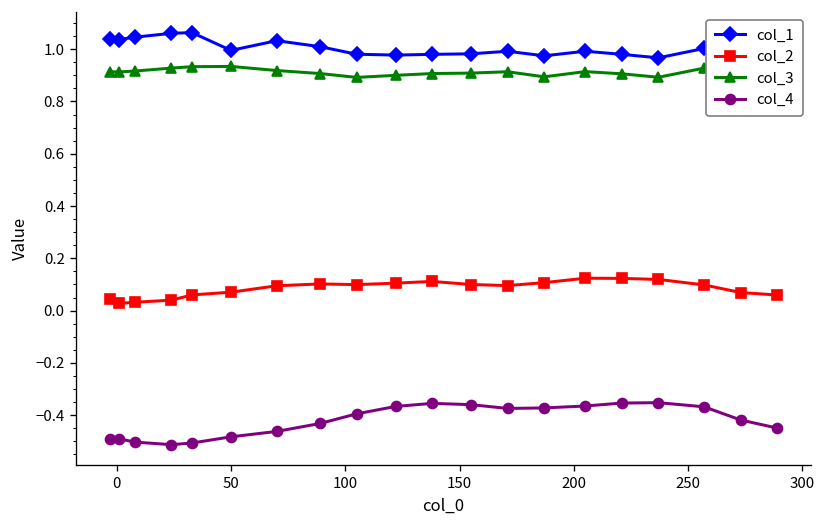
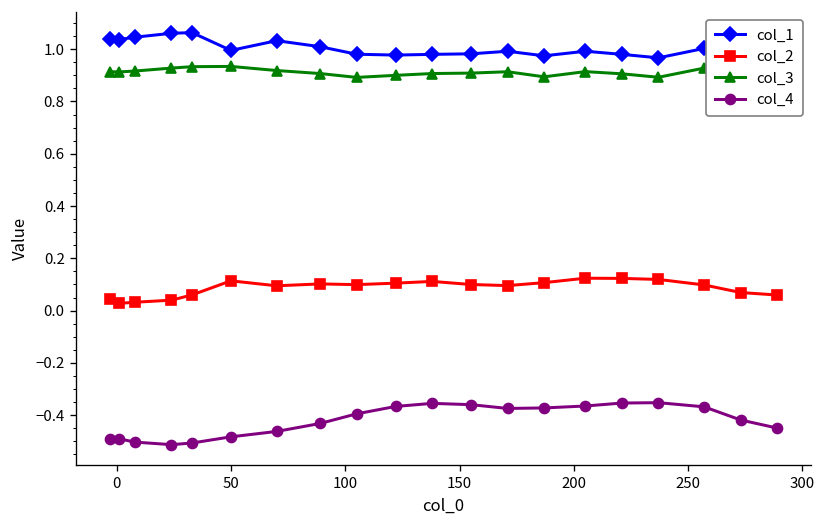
  {
    "col_1": {
      "50": 1.00
    },
    "col_2": {
-     "50": 0.07
+     "50": 0.11
    },
    "col_3": {
      "50": 0.93
    },
    "col_4": {
      "50": -0.48
    }
  }
